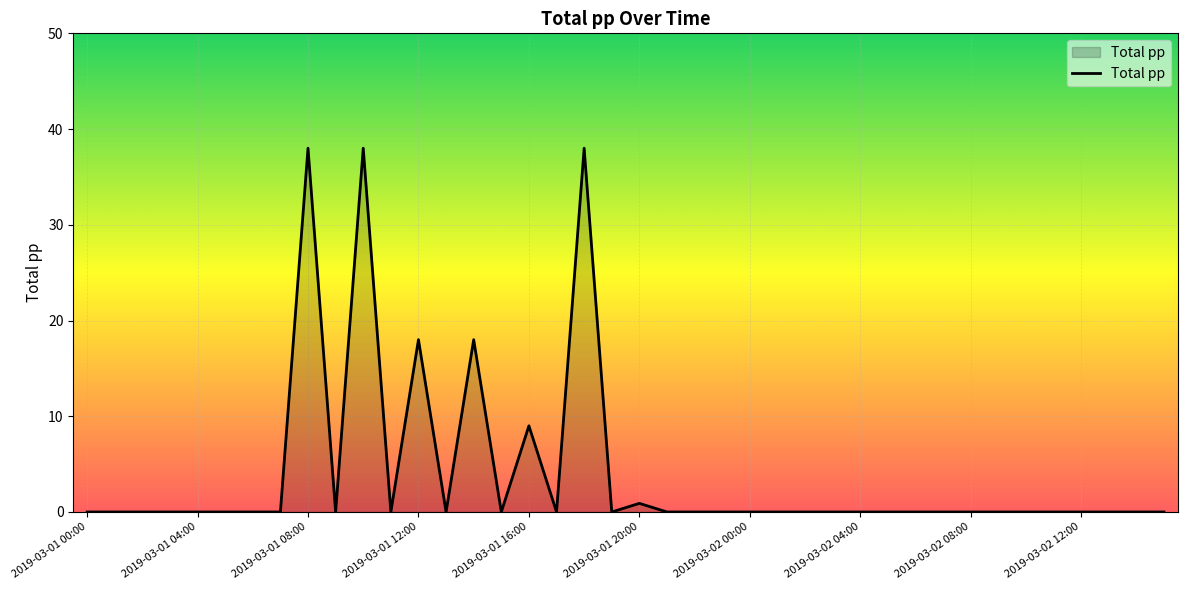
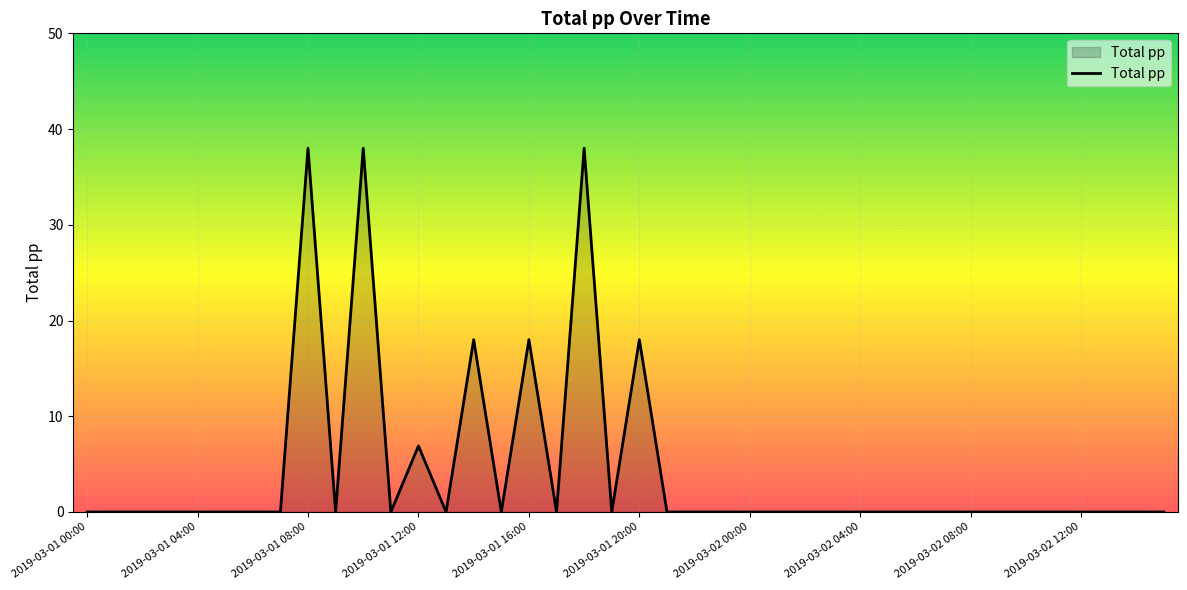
  {
    "2019-03-01 00:00": 0,
    "2019-03-01 04:00": 0,
    "2019-03-01 08:00": 38,
-   "2019-03-01 12:00": 18,
-   "2019-03-01 16:00": 9,
-   "2019-03-01 20:00": 1,
+   "2019-03-01 12:00": 7,
+   "2019-03-01 16:00": 18,
+   "2019-03-01 20:00": 18,
    "2019-03-02 00:00": 0,
    "2019-03-02 04:00": 0,
    "2019-03-02 08:00": 0,
    "2019-03-02 12:00": 0
  }
